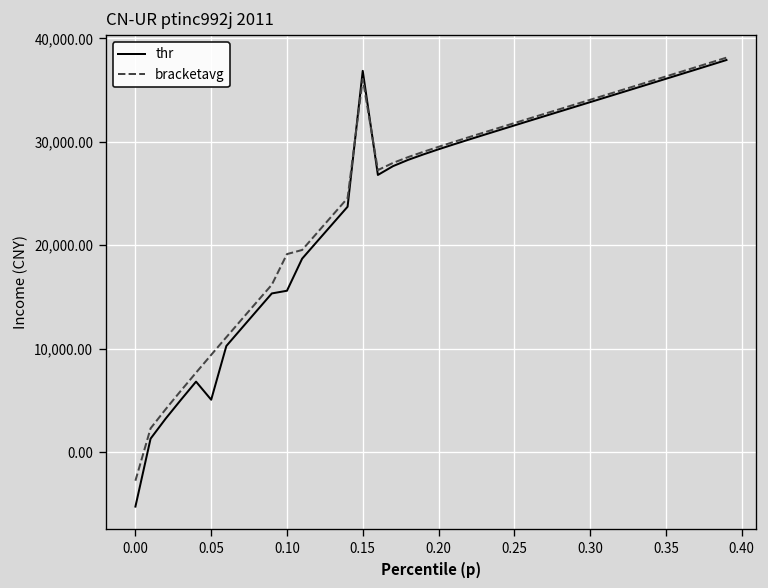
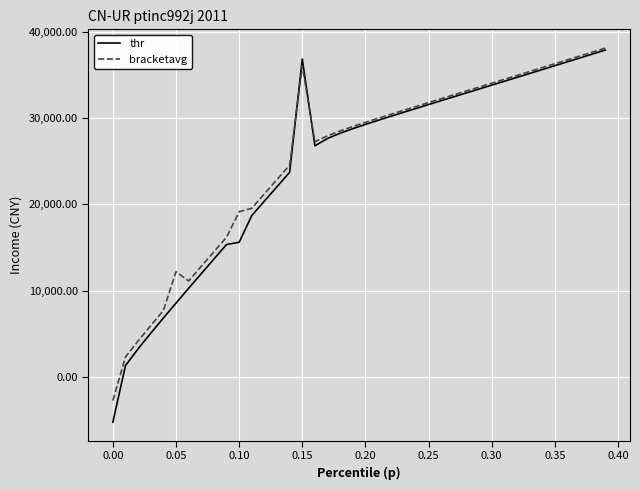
  {
    "thr": {
      "0.00": "-5,000",
-     "0.05": "5,000",
+     "0.05": "9,000",
      "0.10": "16,000",
      "0.15": "37,000"
    },
    "bracketavg": {
      "0.00": "-3,000",
-     "0.05": "9,000",
+     "0.05": "12,000",
      "0.10": "19,000",
      "0.15": "36,000"
    }
  }
